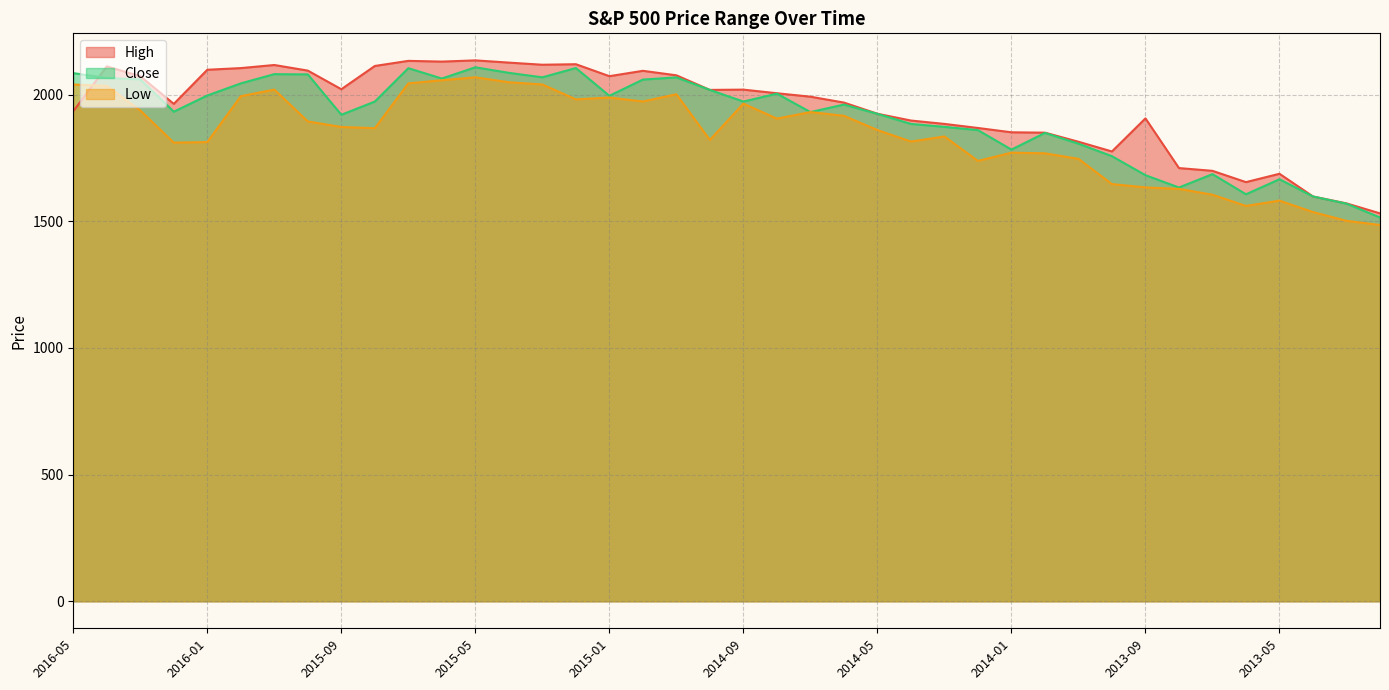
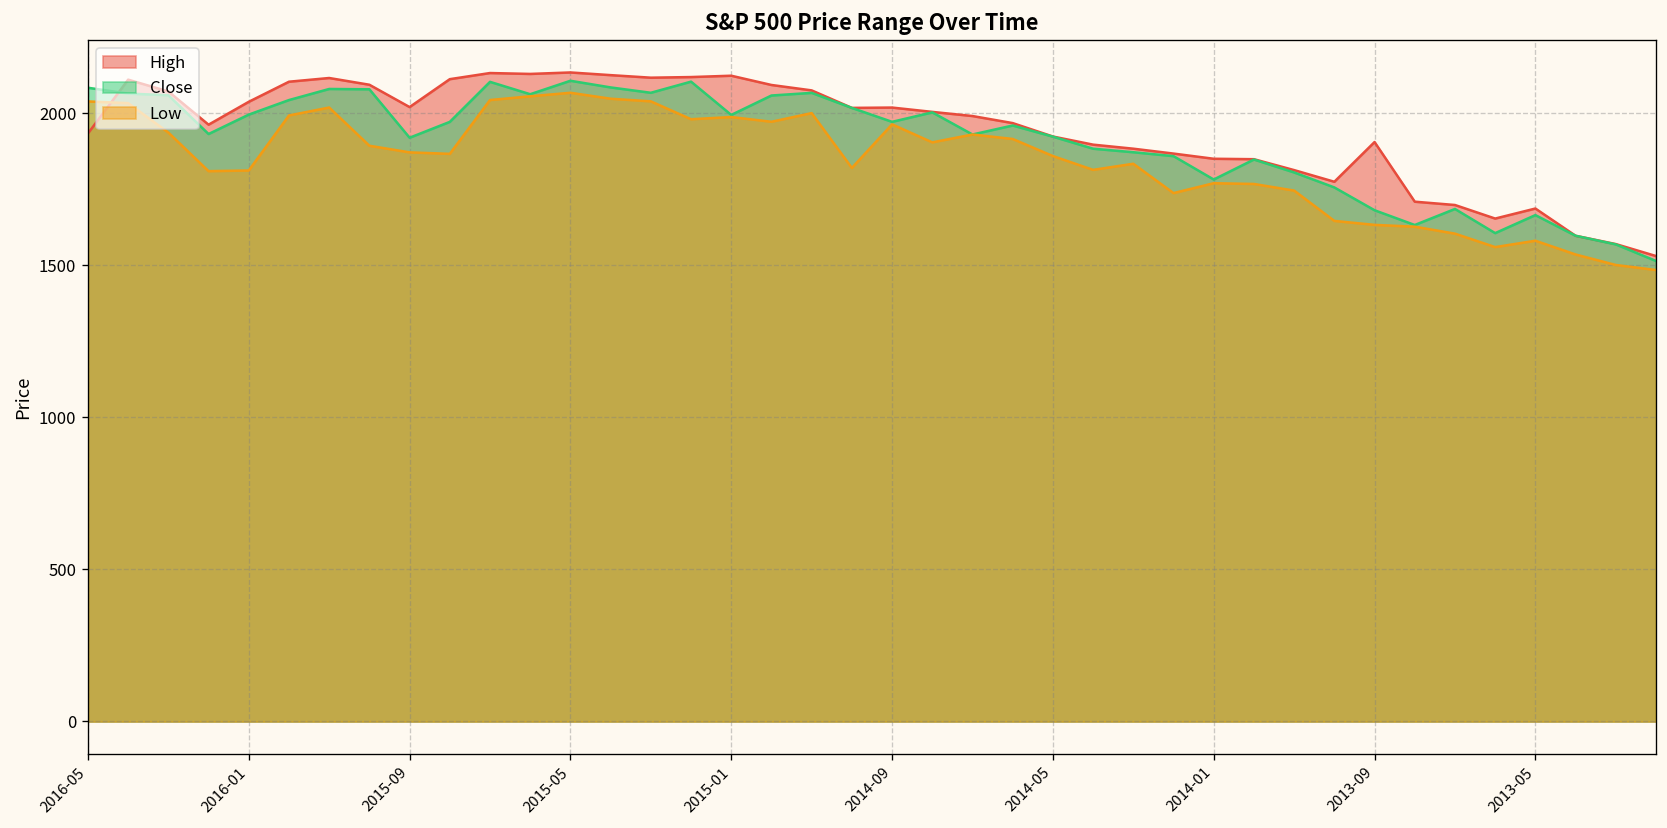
  {
    "High": {
      "2016-05": 1930,
-     "2016-01": 2100,
+     "2016-01": 2040,
      "2015-09": 2020,
      "2015-05": 2130,
-     "2015-01": 2070,
+     "2015-01": 2120,
      "2014-09": 2020,
      "2014-01": 1850,
      "2013-09": 1910,
      "2013-05": 1690
    },
    "Close": {
      "2016-05": 2080,
      "2016-01": 2000,
      "2015-09": 1920,
      "2015-05": 2110,
      "2014-01": 1780,
      "2013-09": 1680,
      "2013-05": 1670
    },
    "Low": {
      "2016-05": 2040,
      "2016-01": 1810,
      "2015-09": 1870,
      "2015-05": 2070,
      "2014-05": 1860,
      "2014-01": 1770,
      "2013-09": 1630,
      "2013-05": 1580
    }
  }
